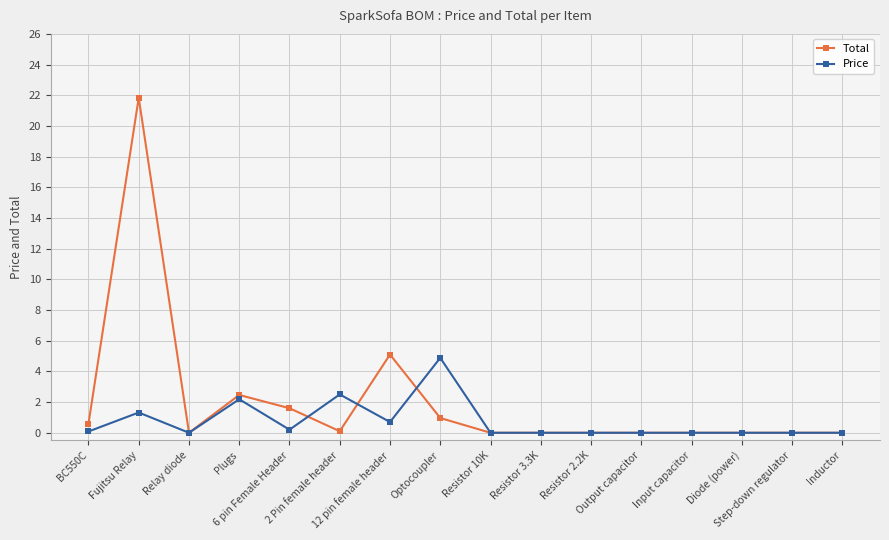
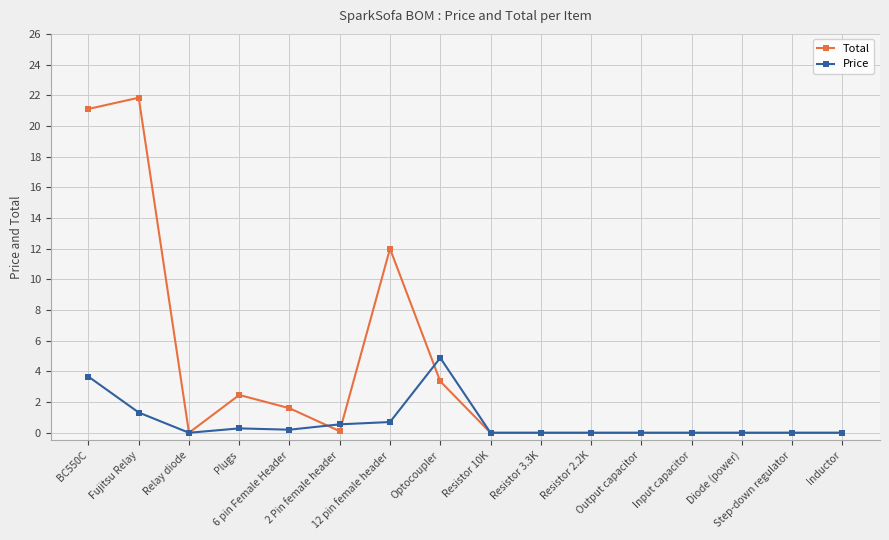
  {
    "Total": {
-     "BC550C": 0.6,
+     "BC550C": 21.1,
      "Fujitsu Relay": 21.8,
      "Plugs": 2.5,
      "6 pin Female Header": 1.6,
      "2 Pin female header": 0.1,
-     "12 pin female header": 5.1,
-     "Optocoupler": 1.0
+     "12 pin female header": 12.0,
+     "Optocoupler": 3.4
    },
    "Price": {
-     "BC550C": 0.1,
+     "BC550C": 3.7,
      "Fujitsu Relay": 1.3,
-     "Plugs": 2.2,
+     "Plugs": 0.3,
      "6 pin Female Header": 0.2,
-     "2 Pin female header": 2.5,
+     "2 Pin female header": 0.6,
      "12 pin female header": 0.7,
      "Optocoupler": 4.9
    }
  }
